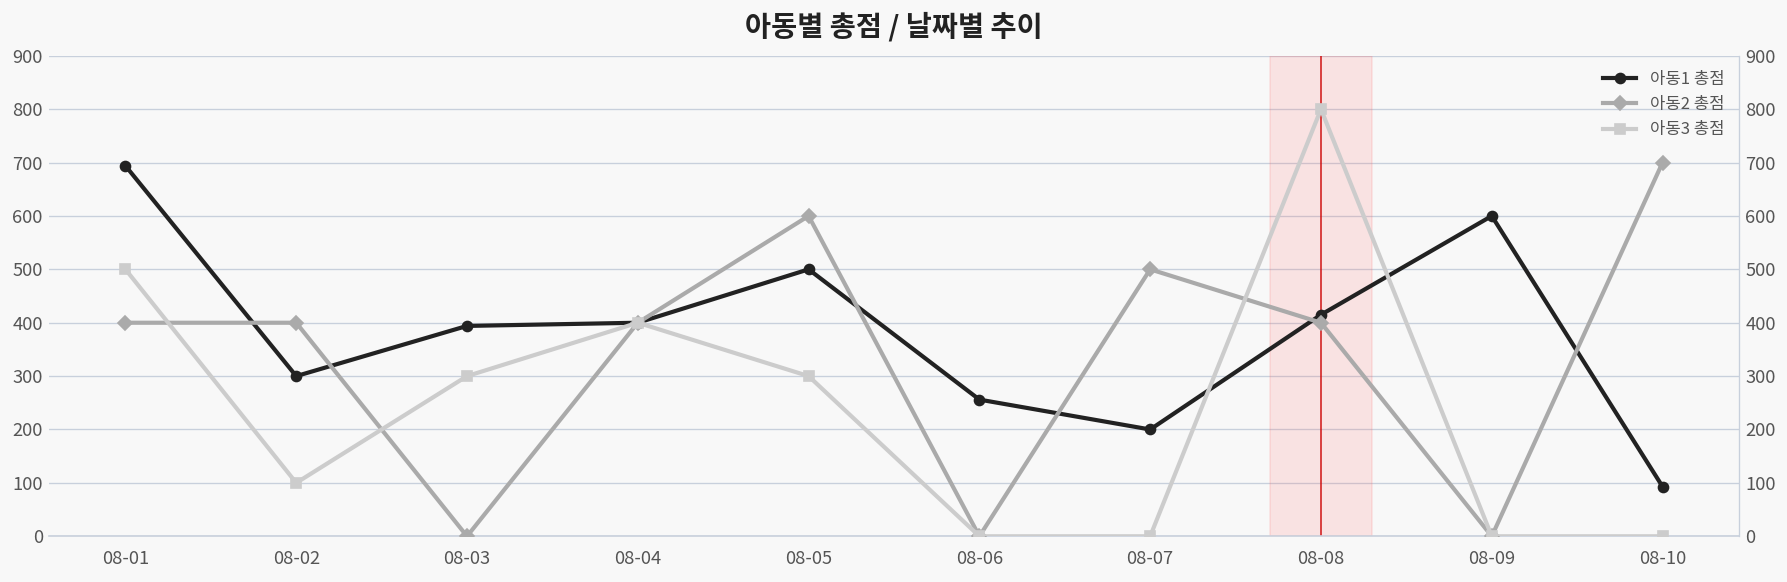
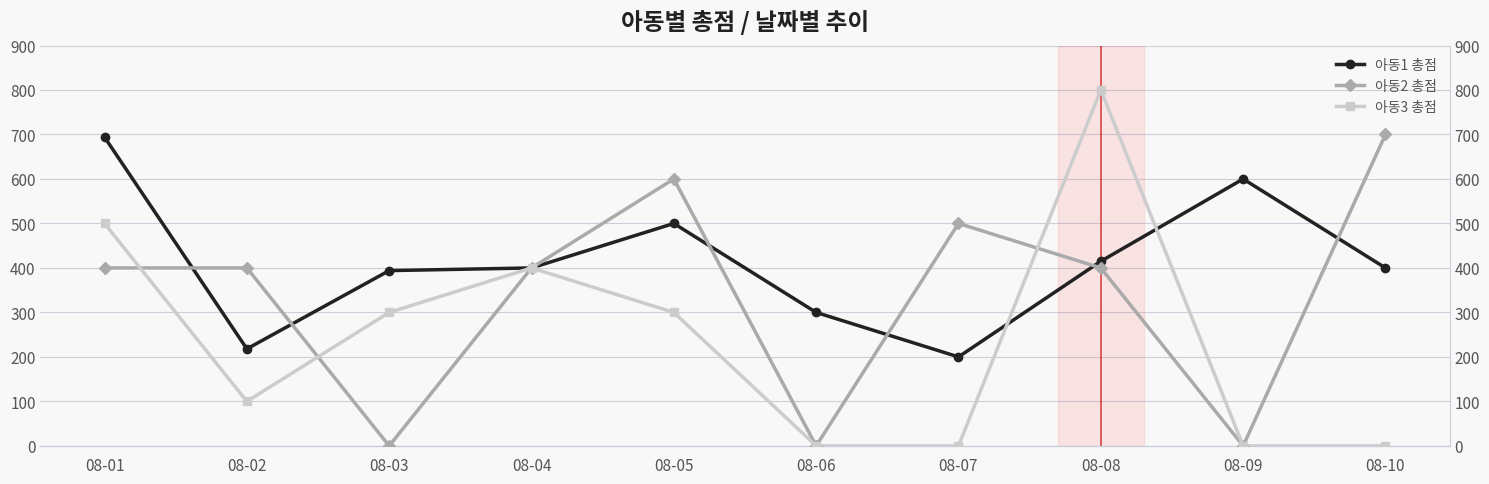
  {
    "아동1 총점": {
      "08-01": 690,
-     "08-02": 300,
+     "08-02": 220,
      "08-03": 390,
      "08-05": 500,
-     "08-06": 260,
+     "08-06": 300,
      "08-07": 200,
      "08-08": 420,
      "08-09": 600,
-     "08-10": 90
+     "08-10": 400
    }
  }
